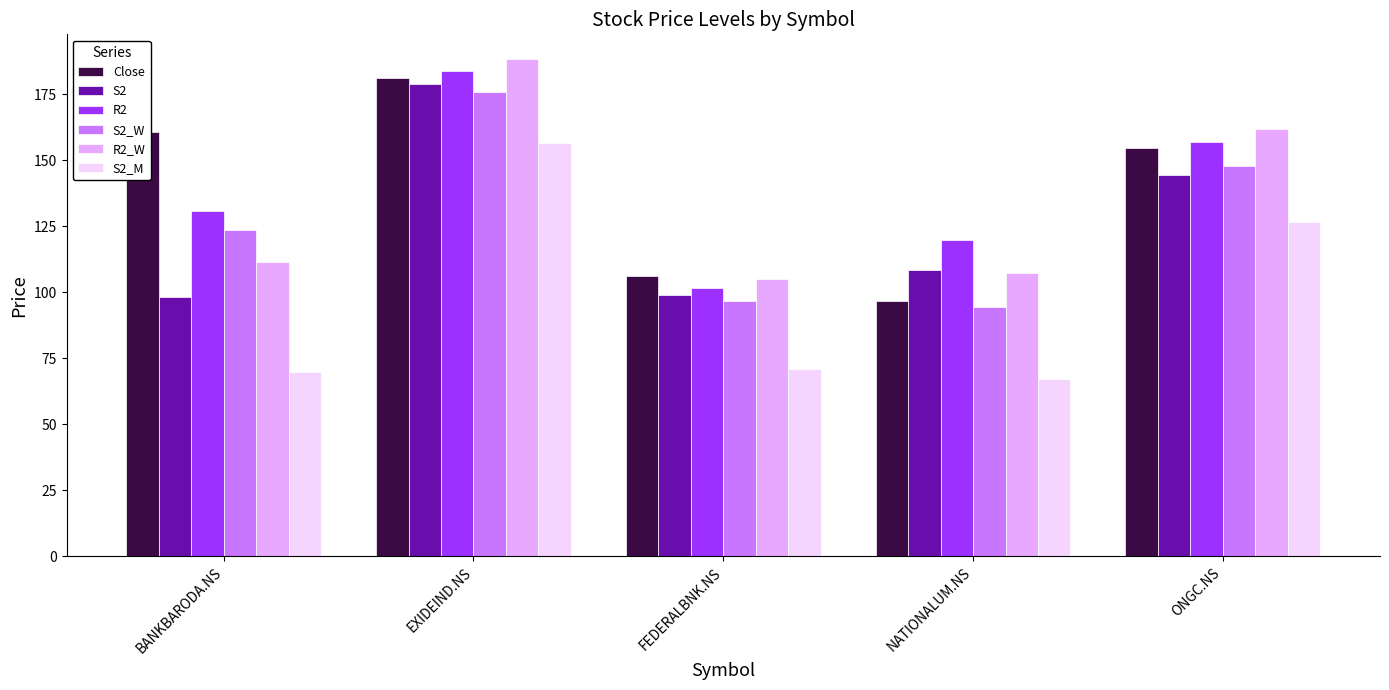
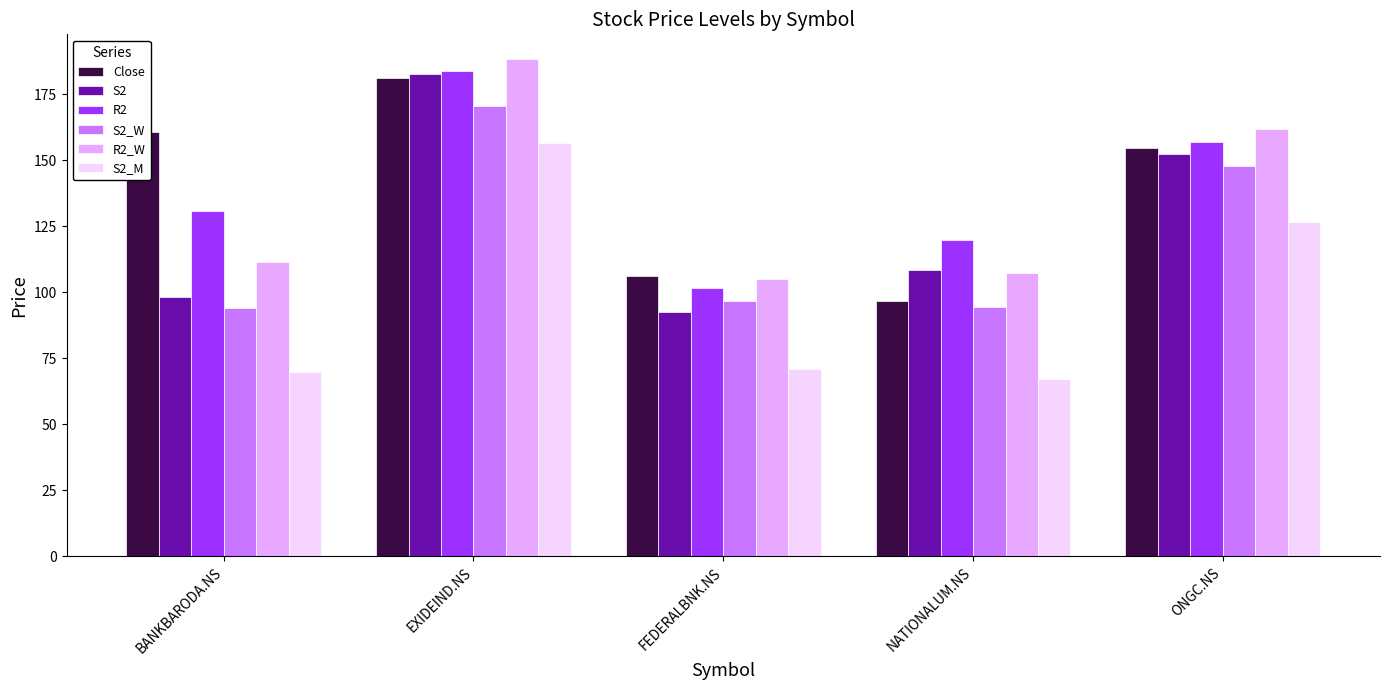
  {
    "Close": {
      "EXIDEIND.NS": 181,
      "FEDERALBNK.NS": 106,
      "NATIONALUM.NS": 97,
      "ONGC.NS": 155
    },
    "S2": {
      "BANKBARODA.NS": 98,
-     "EXIDEIND.NS": 179,
-     "FEDERALBNK.NS": 99,
+     "EXIDEIND.NS": 183,
+     "FEDERALBNK.NS": 93,
      "NATIONALUM.NS": 109,
-     "ONGC.NS": 144
+     "ONGC.NS": 152
    },
    "R2": {
      "BANKBARODA.NS": 131,
      "EXIDEIND.NS": 184,
      "FEDERALBNK.NS": 102,
      "NATIONALUM.NS": 120,
      "ONGC.NS": 157
    },
    "S2_W": {
-     "BANKBARODA.NS": 124,
-     "EXIDEIND.NS": 176,
+     "BANKBARODA.NS": 94,
+     "EXIDEIND.NS": 171,
      "FEDERALBNK.NS": 97,
      "NATIONALUM.NS": 95,
      "ONGC.NS": 148
    }
  }
